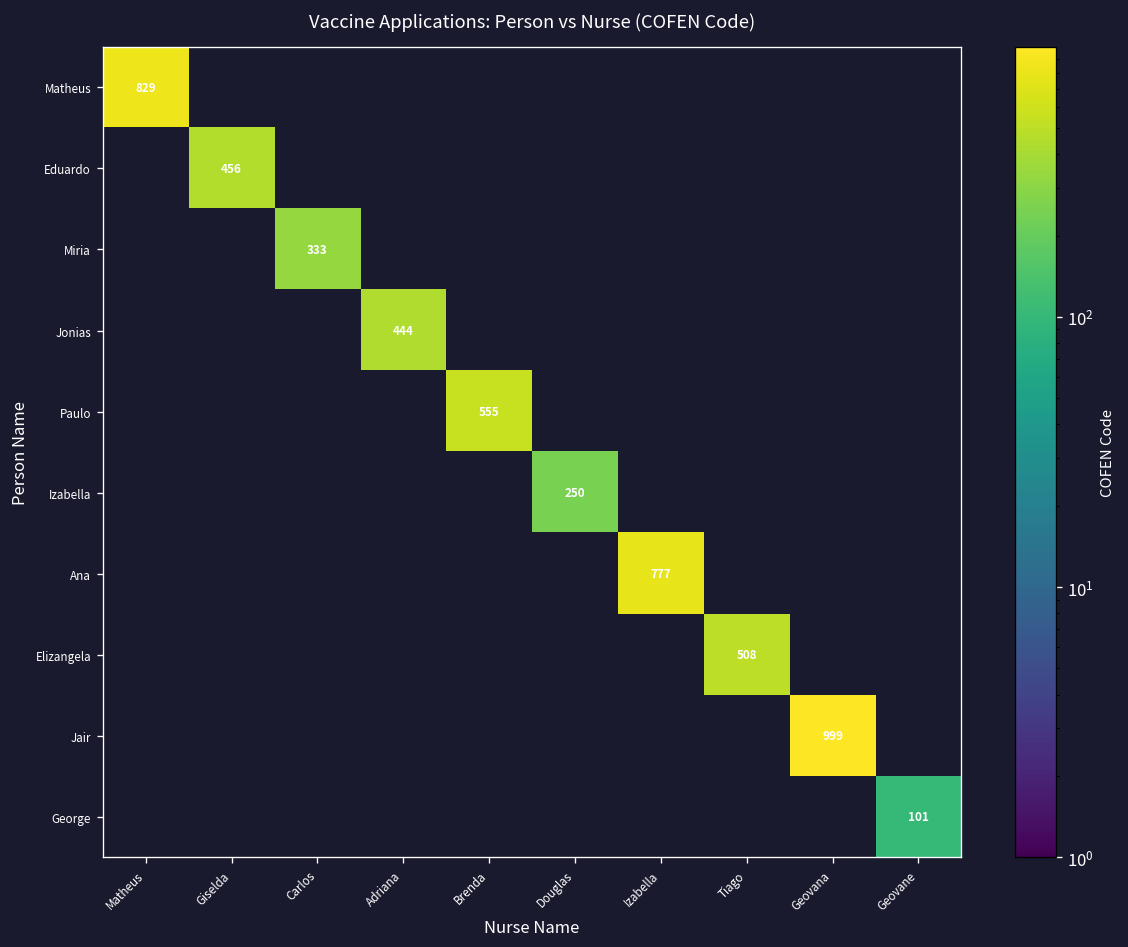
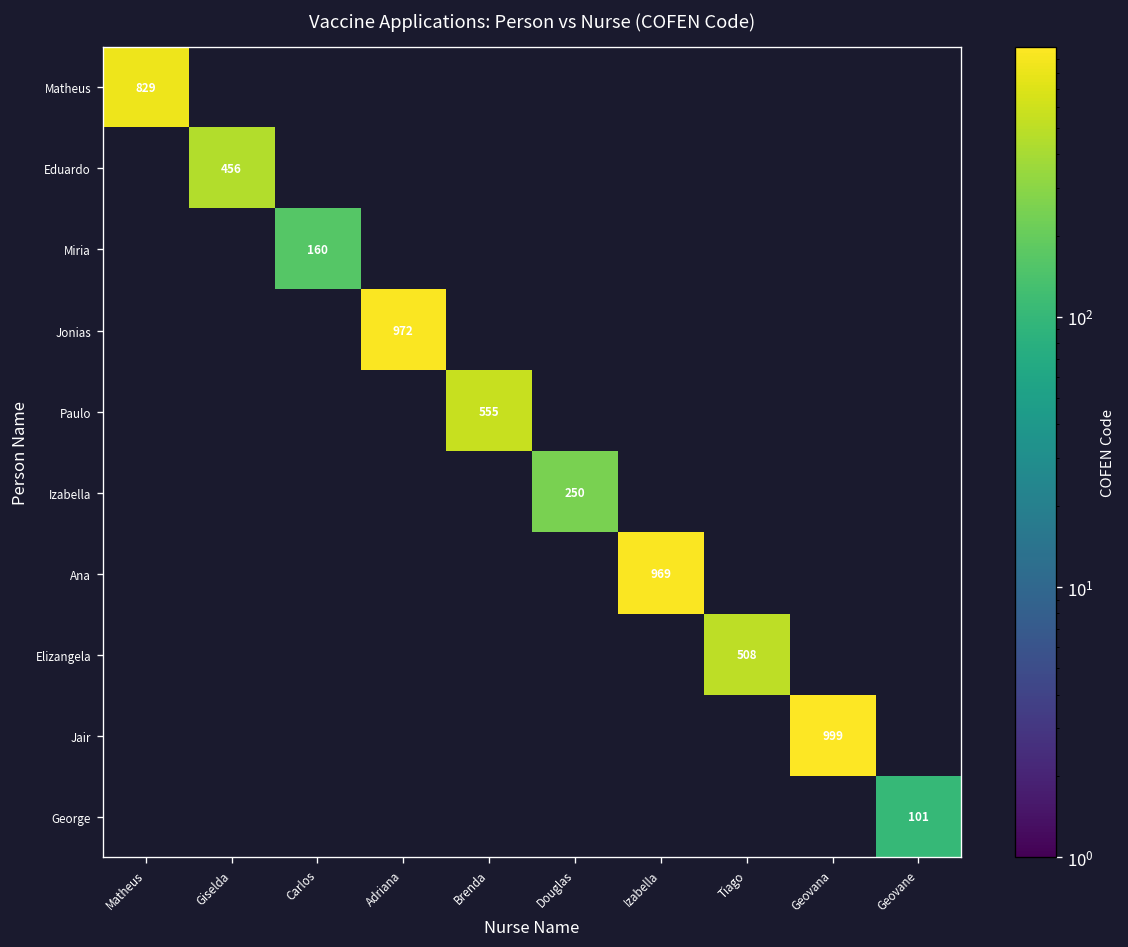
  {
    "Matheus": {
      "Matheus": 829
    },
    "Eduardo": {
      "Giselda": 456
    },
    "Miria": {
-     "Carlos": 333
+     "Carlos": 160
    },
    "Jonias": {
-     "Adriana": 444
+     "Adriana": 972
    },
    "Paulo": {
      "Brenda": 555
    },
    "Izabella": {
      "Douglas": 250
    },
    "Ana": {
-     "Izabella": 777
+     "Izabella": 969
    },
    "Elizangela": {
      "Tiago": 508
    },
    "Jair": {
      "Geovana": 999
    },
    "George": {
      "Geovane": 101
    }
  }
